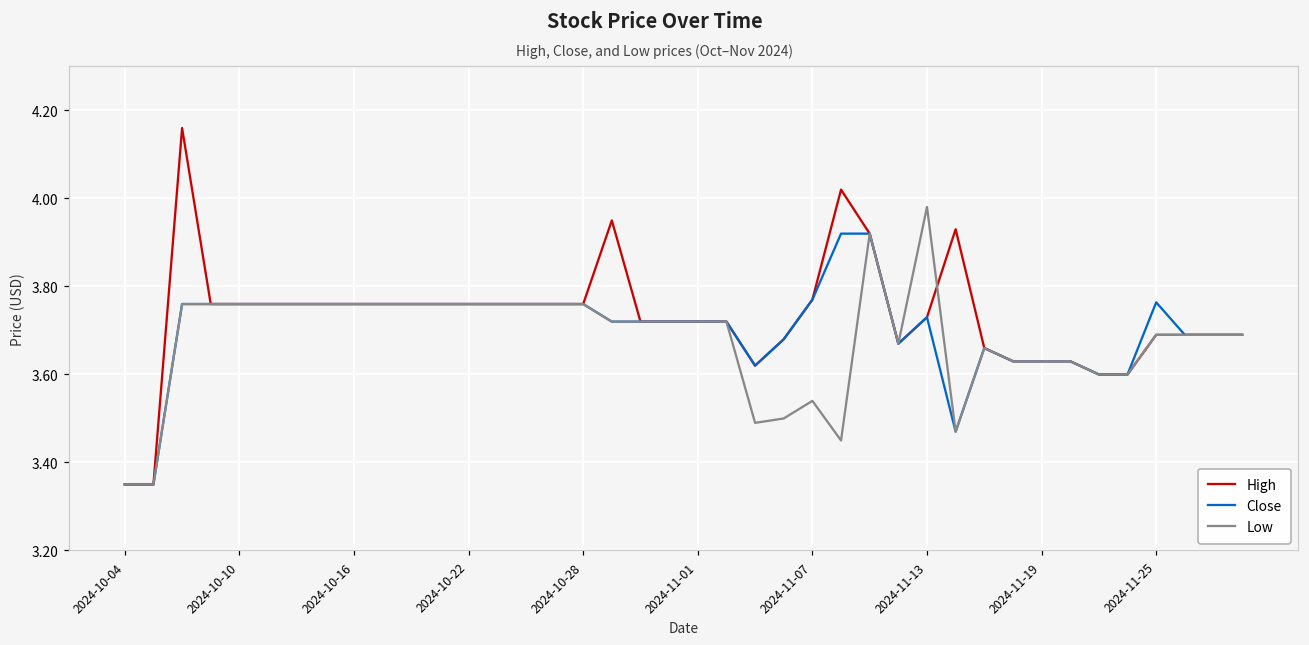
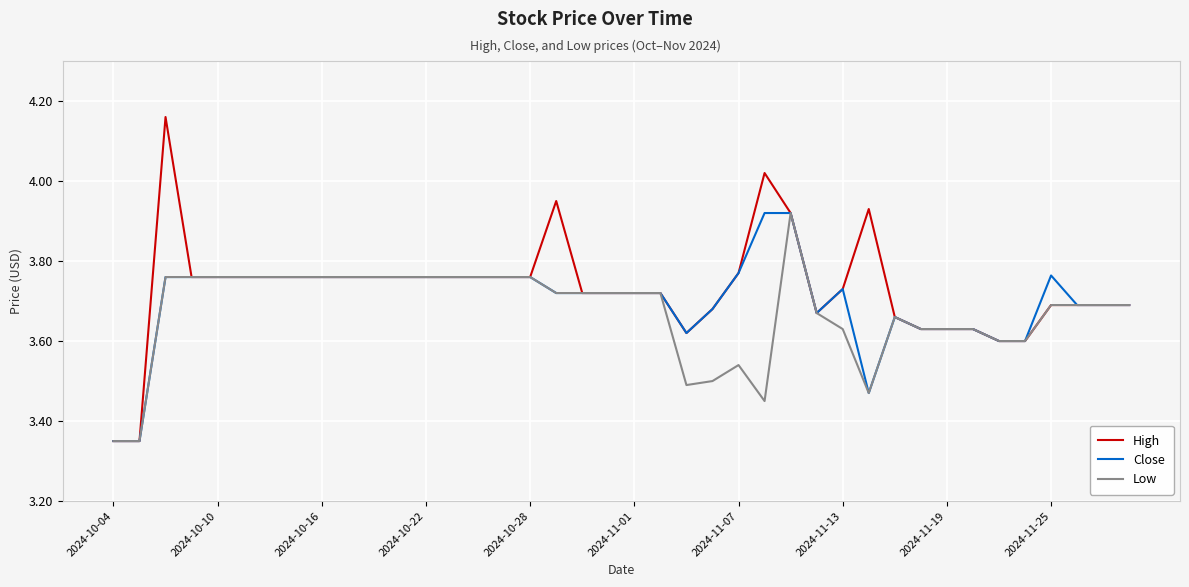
  {
    "Close": {
      "2024-11-25": 3.76
    },
    "Low": {
      "2024-11-07": 3.54,
-     "2024-11-13": 3.98
+     "2024-11-13": 3.63
    }
  }
